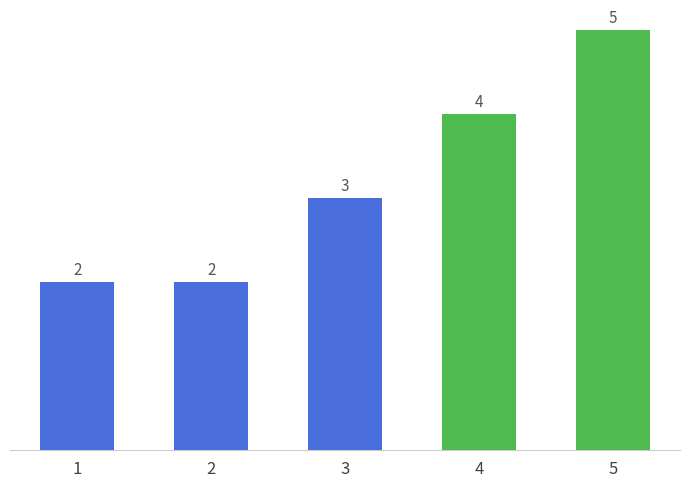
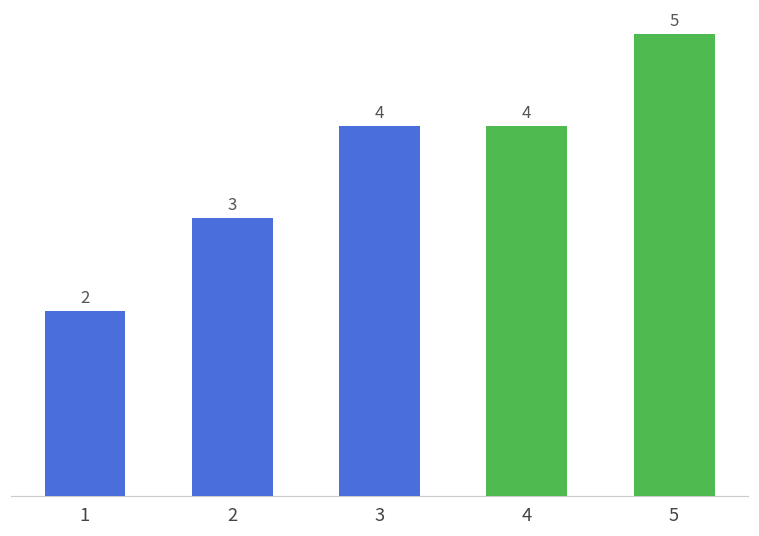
  {
    "1": 2,
-   "2": 2,
-   "3": 3,
+   "2": 3,
+   "3": 4,
    "4": 4,
    "5": 5
  }
